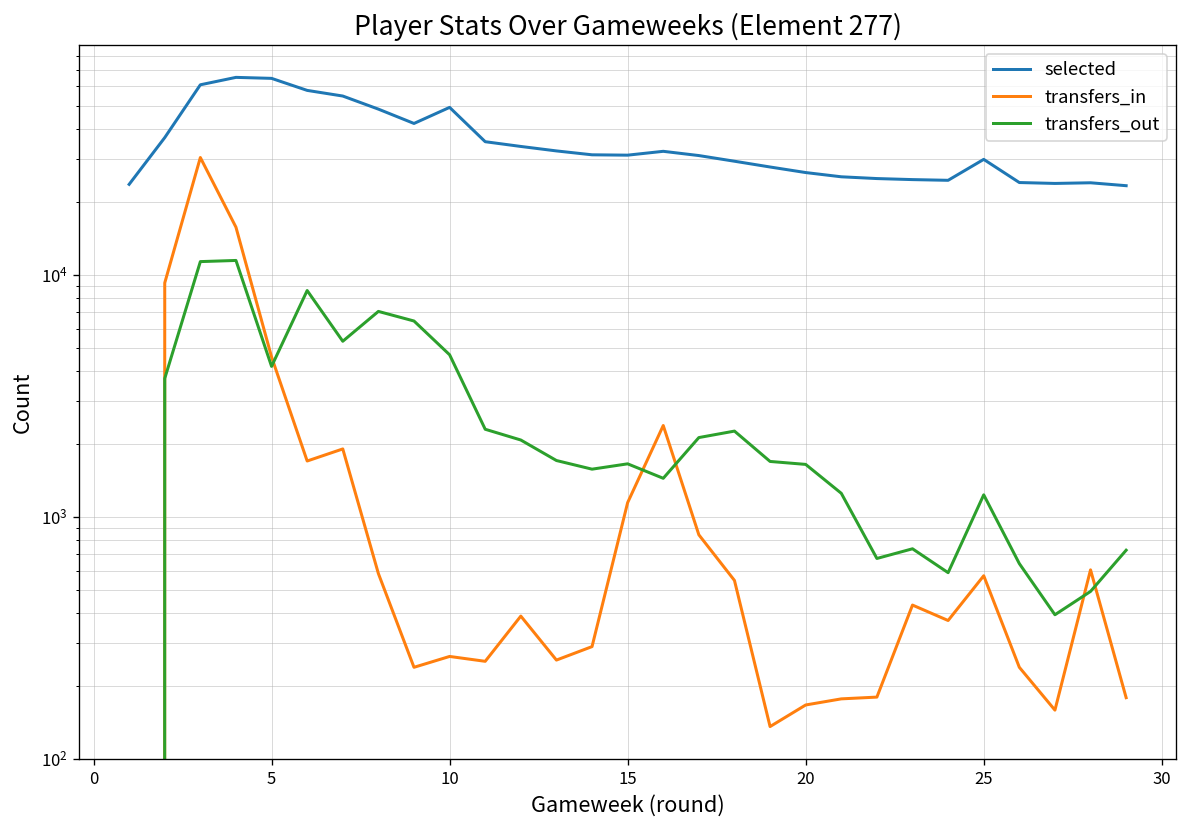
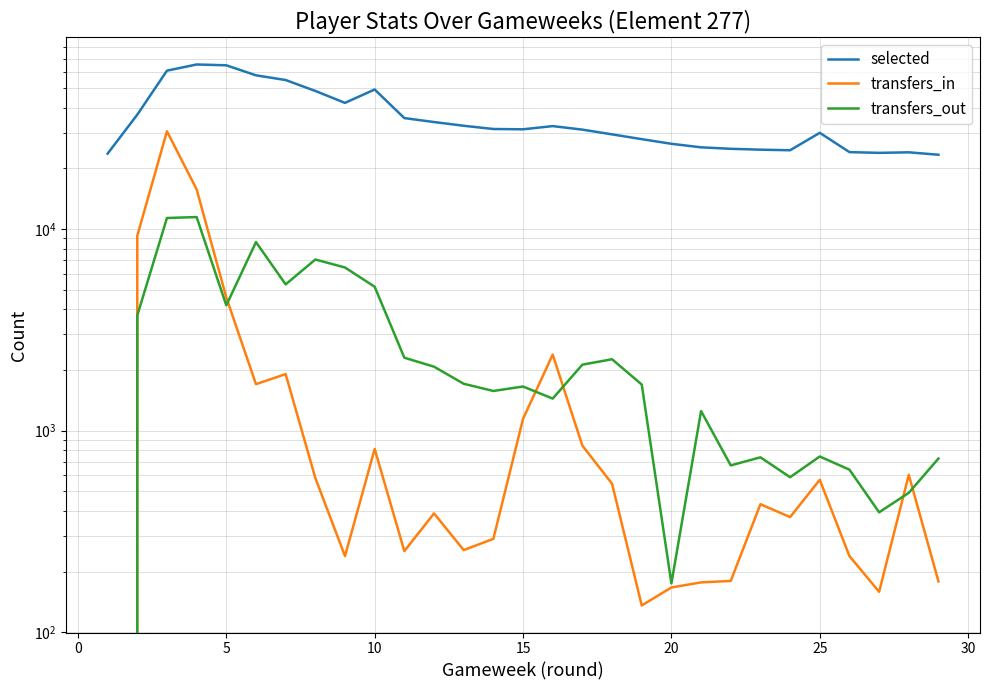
  {
    "selected": {
      "5": 65000,
      "10": 49000,
      "15": 31000,
      "20": 26000,
      "25": 30000
    },
    "transfers_in": {
      "5": 4600,
-     "10": 270,
+     "10": 810,
      "15": 1100,
      "20": 170,
      "25": 570
    },
    "transfers_out": {
      "5": 4200,
-     "10": 4700,
+     "10": 5200,
      "15": 1700,
-     "20": 1600,
-     "25": 1200
+     "20": 180,
+     "25": 750
    }
  }
